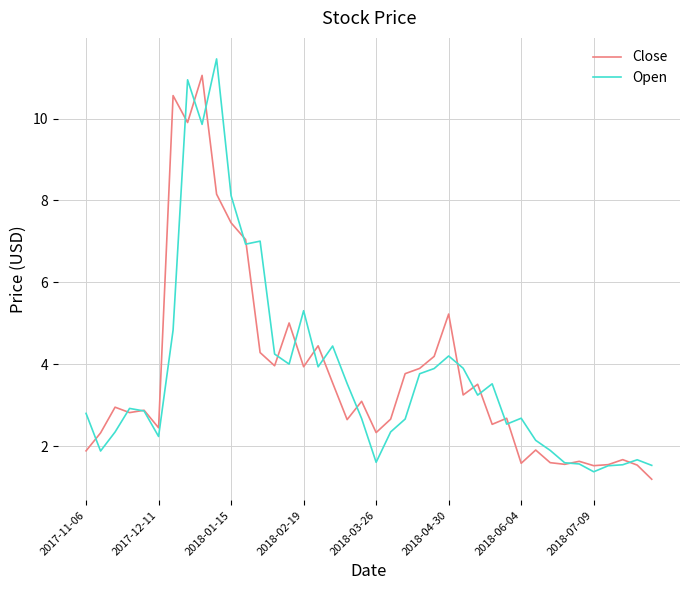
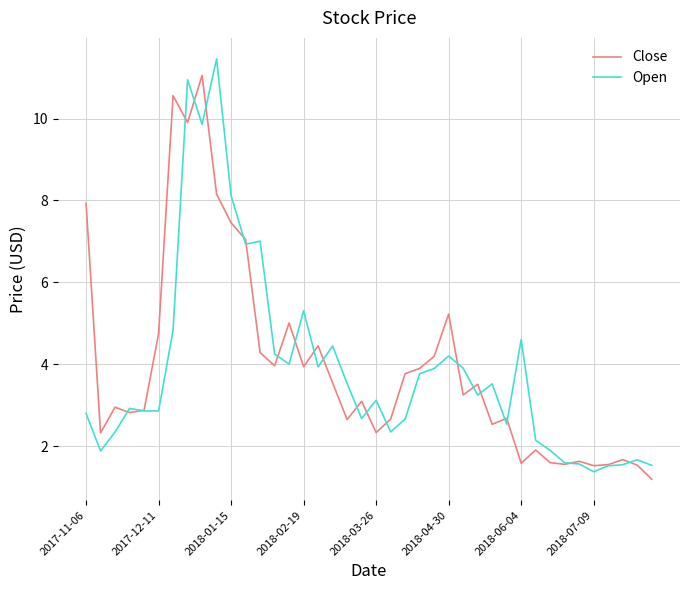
  {
    "Close": {
-     "2017-11-06": 1.9,
-     "2017-12-11": 2.4,
+     "2017-11-06": 7.9,
+     "2017-12-11": 4.7,
      "2018-01-15": 7.5,
      "2018-02-19": 3.9,
      "2018-03-26": 2.3,
      "2018-04-30": 5.2,
      "2018-06-04": 1.6,
      "2018-07-09": 1.5
    },
    "Open": {
      "2017-11-06": 2.8,
-     "2017-12-11": 2.2,
+     "2017-12-11": 2.9,
      "2018-01-15": 8.1,
      "2018-02-19": 5.3,
-     "2018-03-26": 1.6,
+     "2018-03-26": 3.1,
      "2018-04-30": 4.2,
-     "2018-06-04": 2.7,
+     "2018-06-04": 4.6,
      "2018-07-09": 1.4
    }
  }
